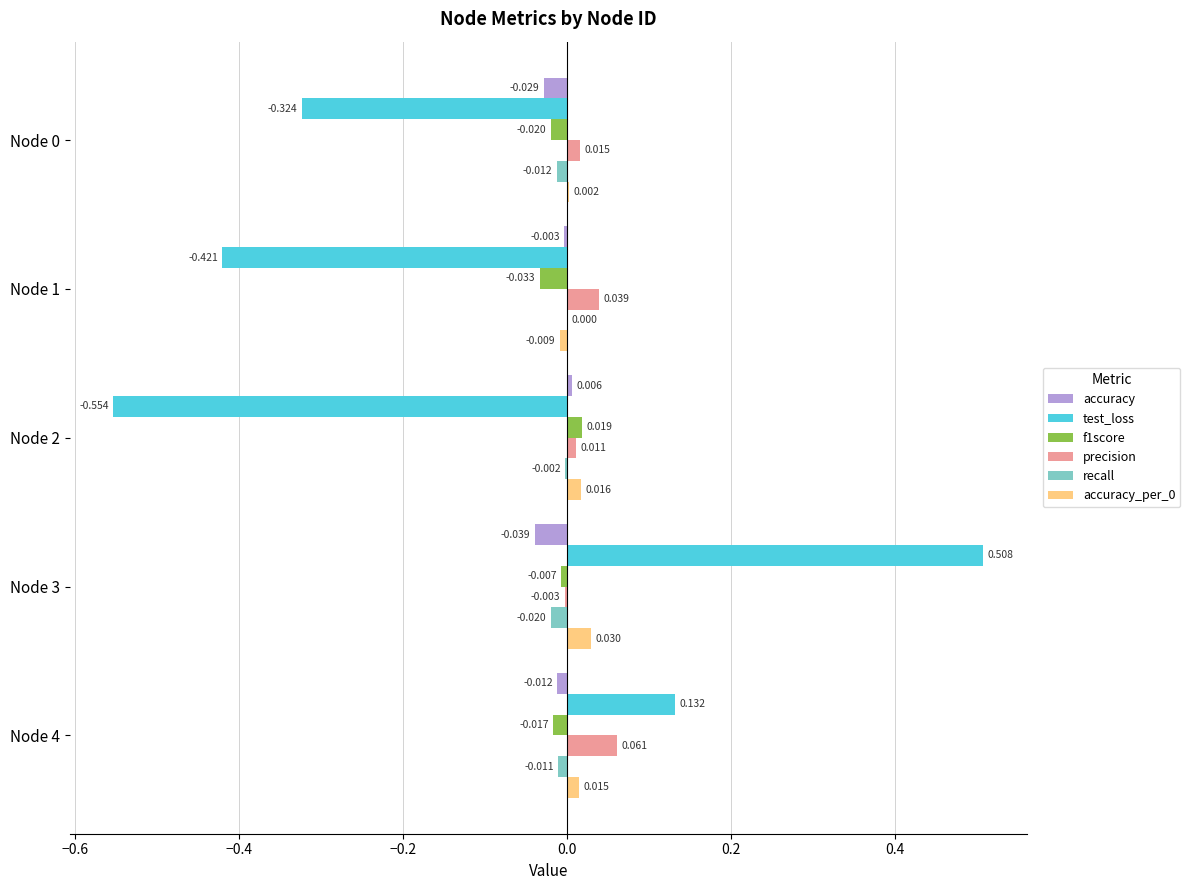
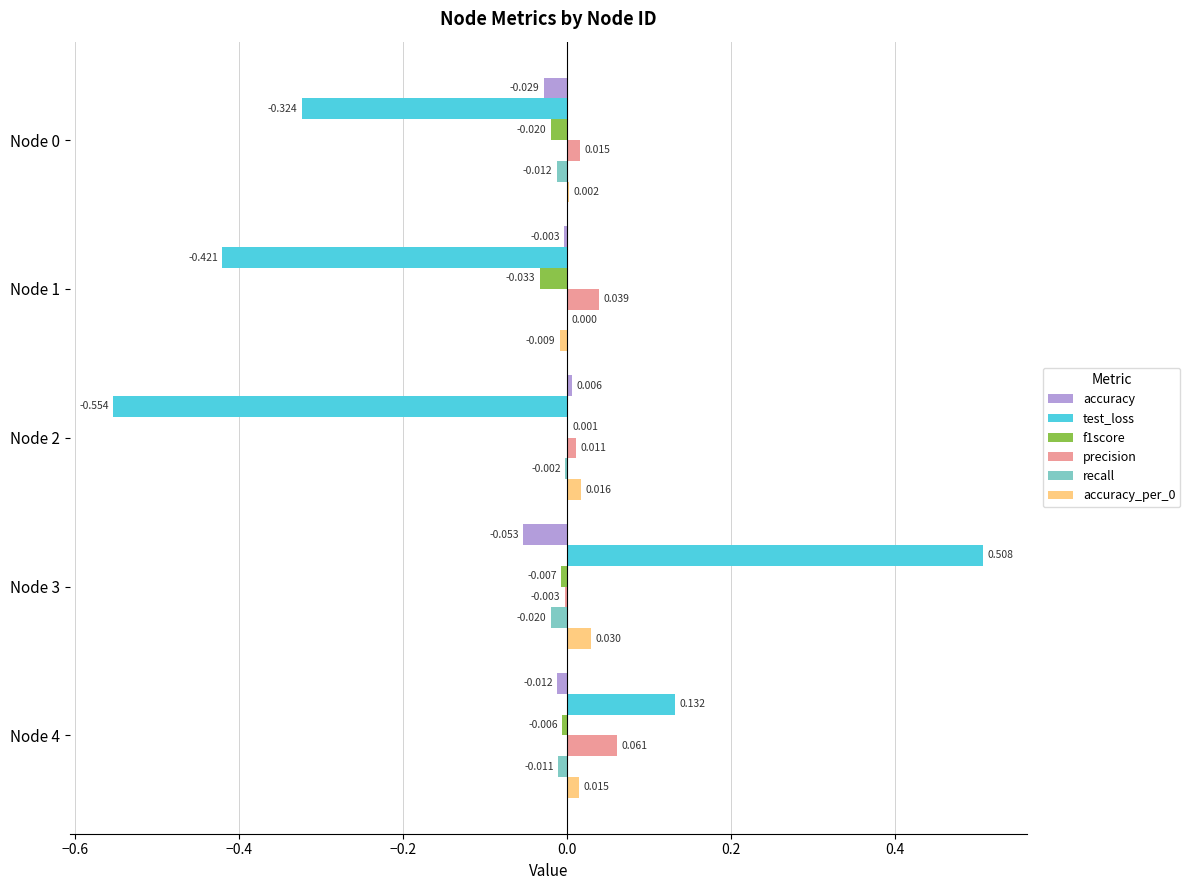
  {
    "accuracy": {
      "Node 0": -0.029,
      "Node 1": -0.003,
      "Node 2": 0.006,
-     "Node 3": -0.039,
+     "Node 3": -0.053,
      "Node 4": -0.012
    },
    "f1score": {
      "Node 0": -0.020,
      "Node 1": -0.033,
-     "Node 2": 0.019,
+     "Node 2": 0.001,
      "Node 3": -0.007,
-     "Node 4": -0.017
+     "Node 4": -0.006
    }
  }
